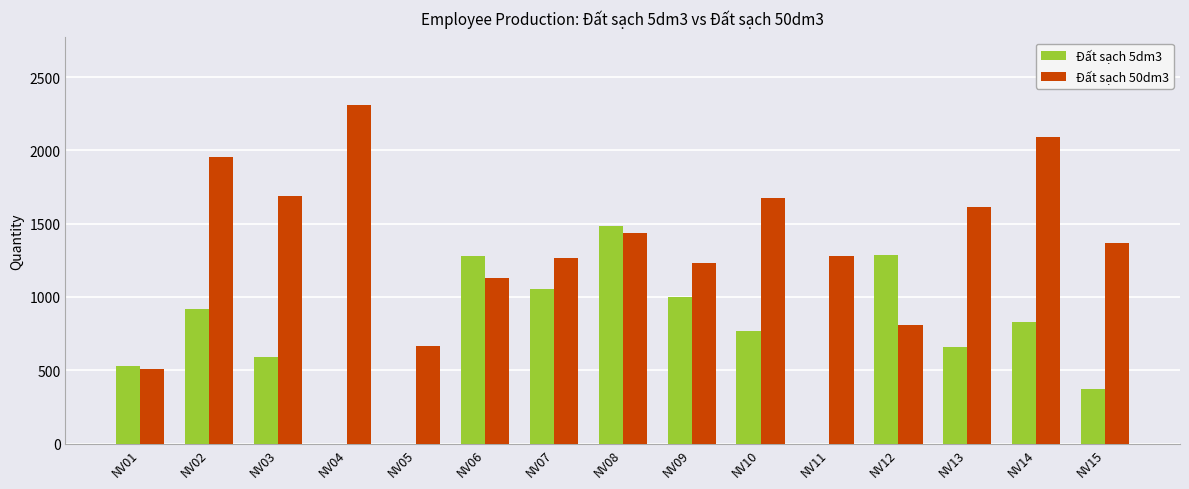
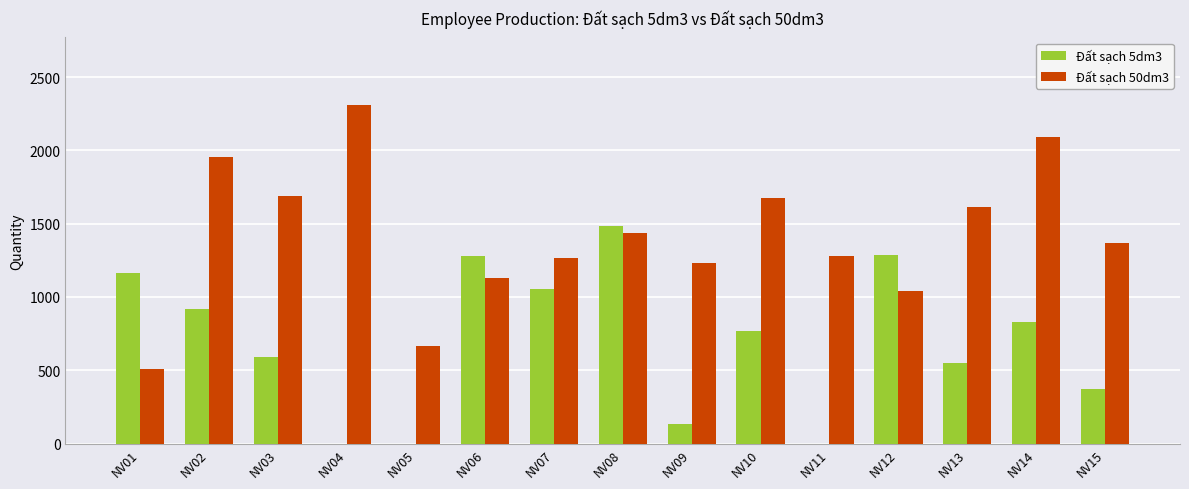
  {
    "Đất sạch 5dm3": {
-     "NV01": 530,
+     "NV01": 1160,
      "NV02": 920,
      "NV03": 590,
      "NV04": 0,
      "NV05": 0,
      "NV06": 1280,
      "NV07": 1060,
      "NV08": 1480,
-     "NV09": 1000,
+     "NV09": 130,
      "NV10": 770,
      "NV11": 0,
      "NV12": 1280,
-     "NV13": 660,
+     "NV13": 550,
      "NV14": 830,
      "NV15": 370
    },
    "Đất sạch 50dm3": {
      "NV01": 510,
      "NV02": 1960,
      "NV03": 1690,
      "NV04": 2310,
      "NV05": 670,
      "NV06": 1130,
      "NV07": 1270,
      "NV08": 1430,
      "NV09": 1230,
      "NV10": 1680,
      "NV11": 1280,
-     "NV12": 810,
+     "NV12": 1040,
      "NV13": 1610,
      "NV14": 2090,
      "NV15": 1370
    }
  }
